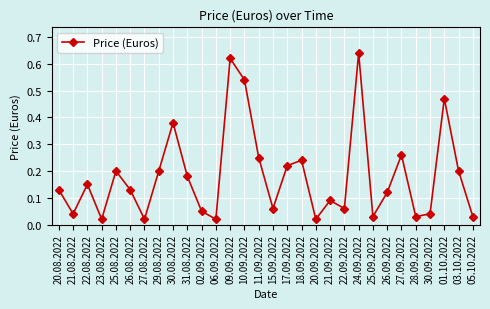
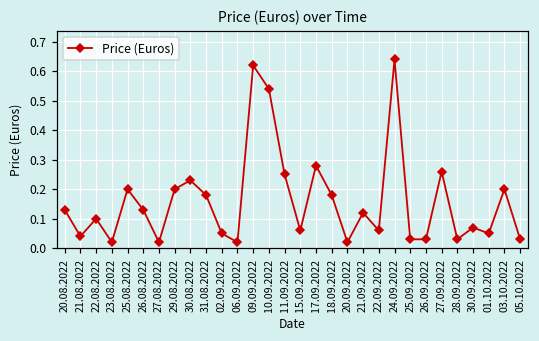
  {
    "20.08.2022": 0.13,
    "21.08.2022": 0.04,
-   "22.08.2022": 0.15,
+   "22.08.2022": 0.10,
    "23.08.2022": 0.02,
    "25.08.2022": 0.20,
    "26.08.2022": 0.13,
    "27.08.2022": 0.02,
    "29.08.2022": 0.20,
-   "30.08.2022": 0.38,
+   "30.08.2022": 0.23,
    "31.08.2022": 0.18,
    "02.09.2022": 0.05,
    "06.09.2022": 0.02,
    "09.09.2022": 0.62,
    "10.09.2022": 0.54,
    "11.09.2022": 0.25,
    "15.09.2022": 0.06,
-   "17.09.2022": 0.22,
-   "18.09.2022": 0.24,
+   "17.09.2022": 0.28,
+   "18.09.2022": 0.18,
    "20.09.2022": 0.02,
-   "21.09.2022": 0.09,
+   "21.09.2022": 0.12,
    "22.09.2022": 0.06,
    "24.09.2022": 0.64,
    "25.09.2022": 0.03,
-   "26.09.2022": 0.12,
+   "26.09.2022": 0.03,
    "27.09.2022": 0.26,
    "28.09.2022": 0.03,
-   "30.09.2022": 0.04,
-   "01.10.2022": 0.47,
+   "30.09.2022": 0.07,
+   "01.10.2022": 0.05,
    "03.10.2022": 0.20,
    "05.10.2022": 0.03
  }
